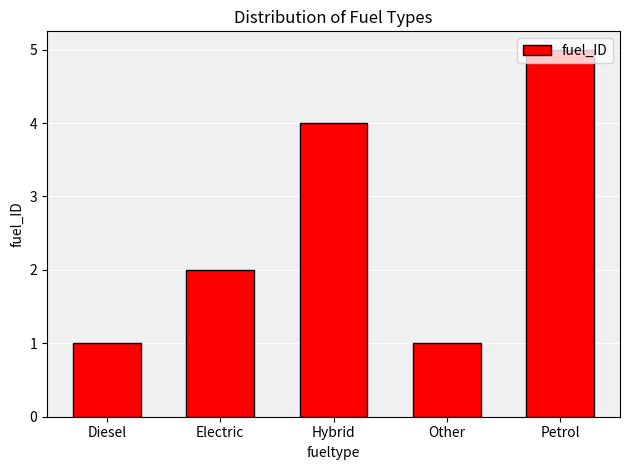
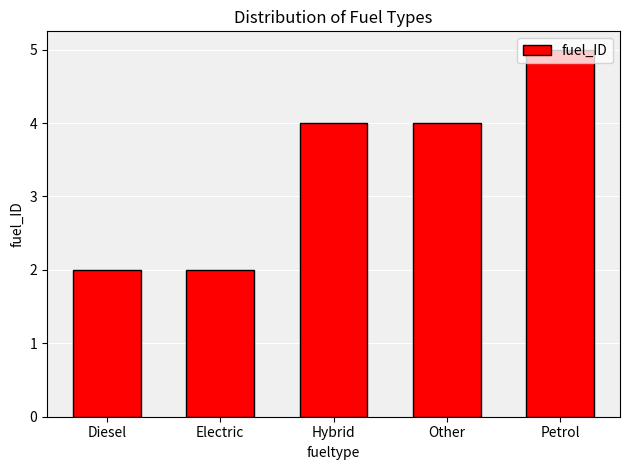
  {
-   "Diesel": 1,
+   "Diesel": 2,
    "Electric": 2,
    "Hybrid": 4,
-   "Other": 1
+   "Other": 4
  }
